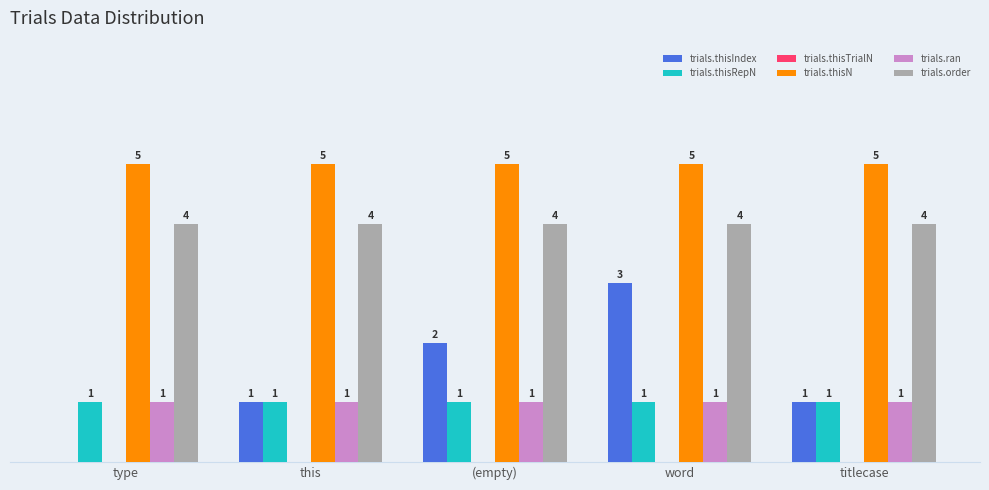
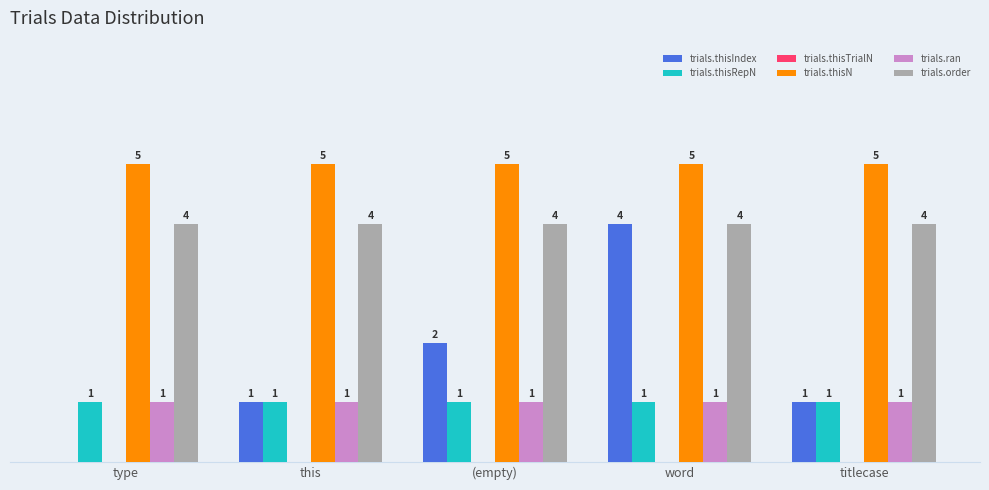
  {
    "trials.thisIndex": {
      "this": 1,
      "(empty)": 2,
-     "word": 3,
+     "word": 4,
      "titlecase": 1
    },
    "trials.thisRepN": {
      "type": 1,
      "this": 1,
      "(empty)": 1,
      "word": 1,
      "titlecase": 1
    },
    "trials.thisN": {
      "type": 5,
      "this": 5,
      "(empty)": 5,
      "word": 5,
      "titlecase": 5
    }
  }
